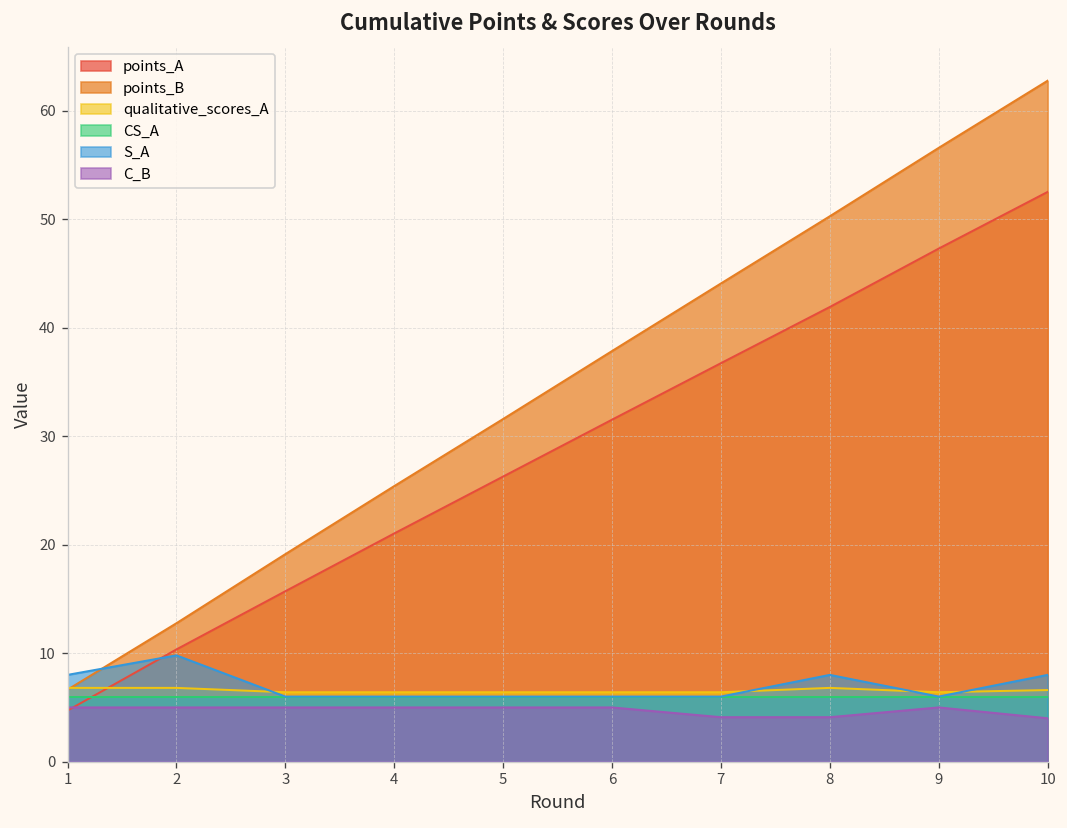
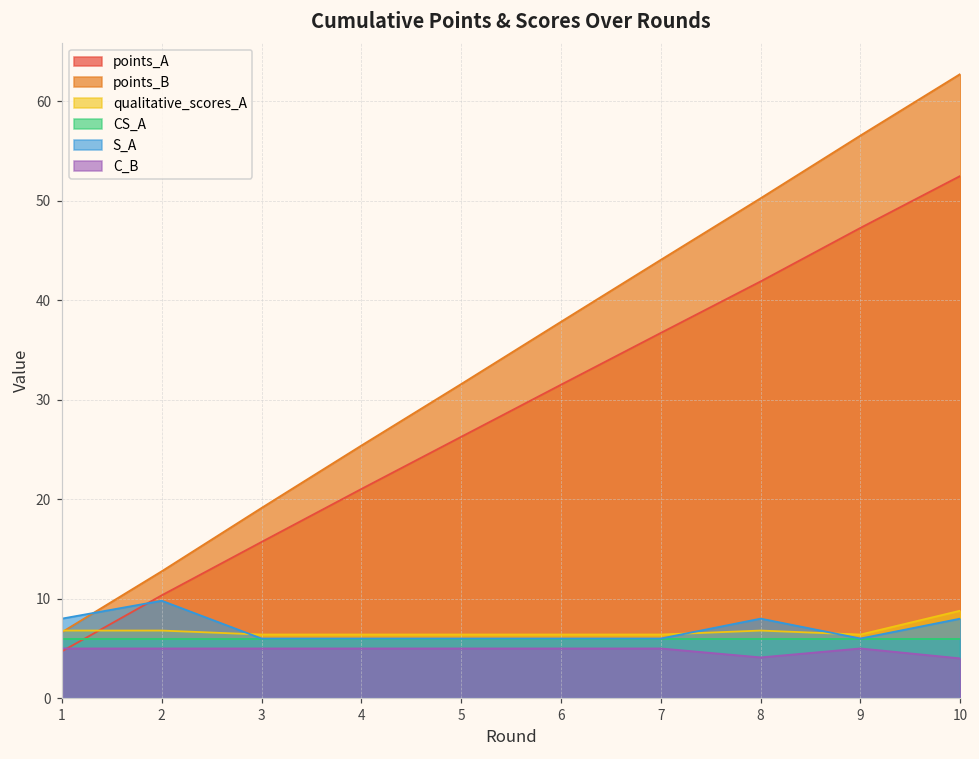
  {
    "qualitative_scores_A": {
      "2": 7,
      "3": 6,
      "4": 6,
      "5": 6,
      "6": 6,
      "7": 6,
      "8": 7,
      "9": 6,
-     "10": 7
+     "10": 9
    },
    "CS_A": {
      "1": 6,
      "2": 6,
      "8": 6,
      "10": 6
    },
    "S_A": {
      "1": 8,
      "2": 10,
      "8": 8,
      "10": 8
    },
    "C_B": {
      "1": 5,
      "2": 5,
      "3": 5,
      "4": 5,
      "5": 5,
      "6": 5,
-     "7": 4,
+     "7": 5,
      "8": 4,
      "9": 5,
      "10": 4
    }
  }
